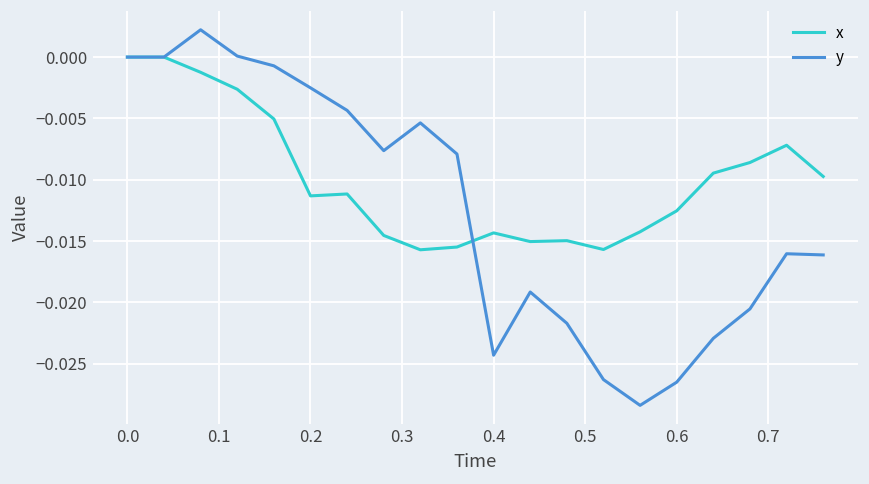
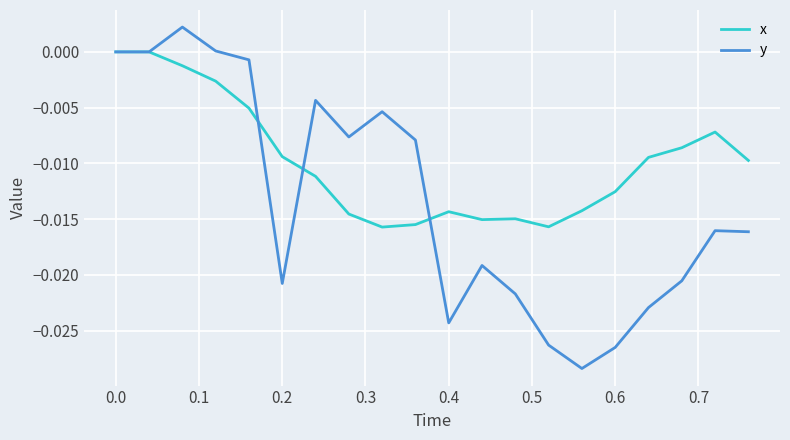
  {
    "x": {
-     "0.2": -0.0113,
+     "0.2": -0.0094,
      "0.4": -0.0143,
      "0.6": -0.0125
    },
    "y": {
-     "0.2": -0.0025,
+     "0.2": -0.0208,
      "0.4": -0.0243,
      "0.6": -0.0265
    }
  }
